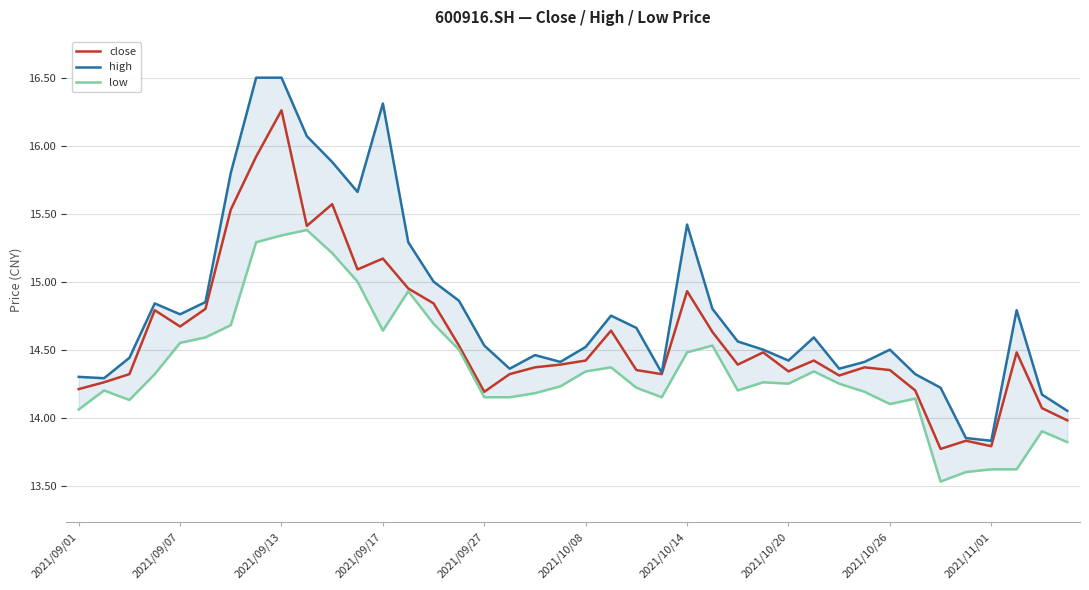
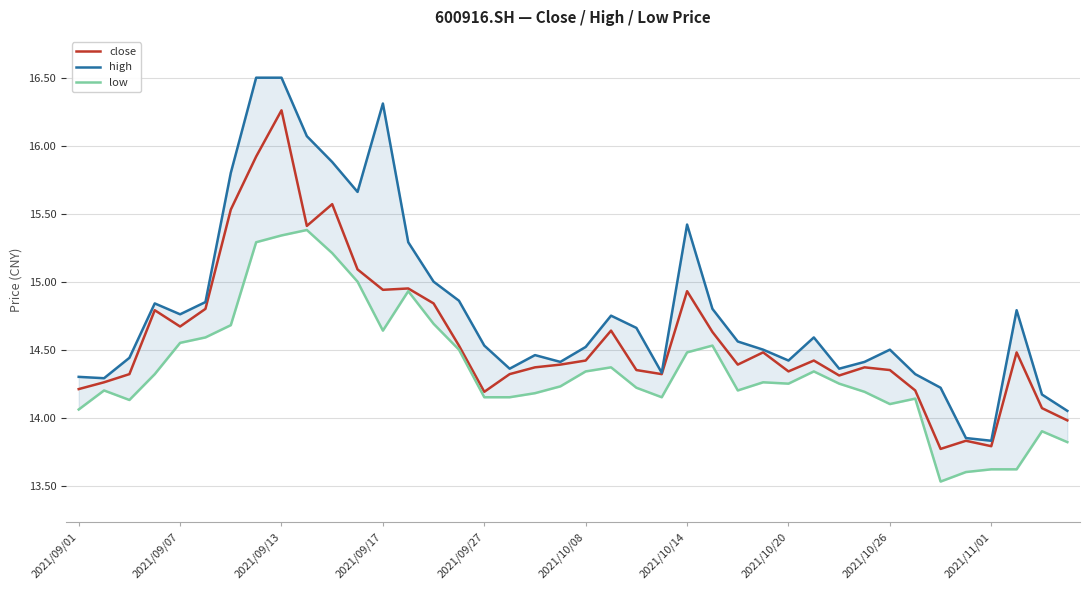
  {
    "close": {
      "2021/09/01": 14.21,
      "2021/09/07": 14.67,
      "2021/09/13": 16.26,
-     "2021/09/17": 15.17,
+     "2021/09/17": 14.94,
      "2021/09/27": 14.19,
      "2021/10/08": 14.42,
      "2021/10/14": 14.93,
      "2021/10/20": 14.34,
      "2021/10/26": 14.35,
      "2021/11/01": 13.79
    },
    "high": {
      "2021/09/01": 14.30,
      "2021/09/07": 14.76,
      "2021/09/13": 16.50,
      "2021/09/17": 16.31,
      "2021/09/27": 14.53,
      "2021/10/08": 14.52,
      "2021/10/14": 15.42,
      "2021/10/20": 14.42,
      "2021/10/26": 14.50,
      "2021/11/01": 13.83
    },
    "low": {
      "2021/09/01": 14.06,
      "2021/09/07": 14.55,
      "2021/09/13": 15.34,
      "2021/09/17": 14.64,
      "2021/09/27": 14.15,
      "2021/10/08": 14.34,
      "2021/10/14": 14.48,
      "2021/10/20": 14.25,
      "2021/10/26": 14.10,
      "2021/11/01": 13.62
    }
  }
